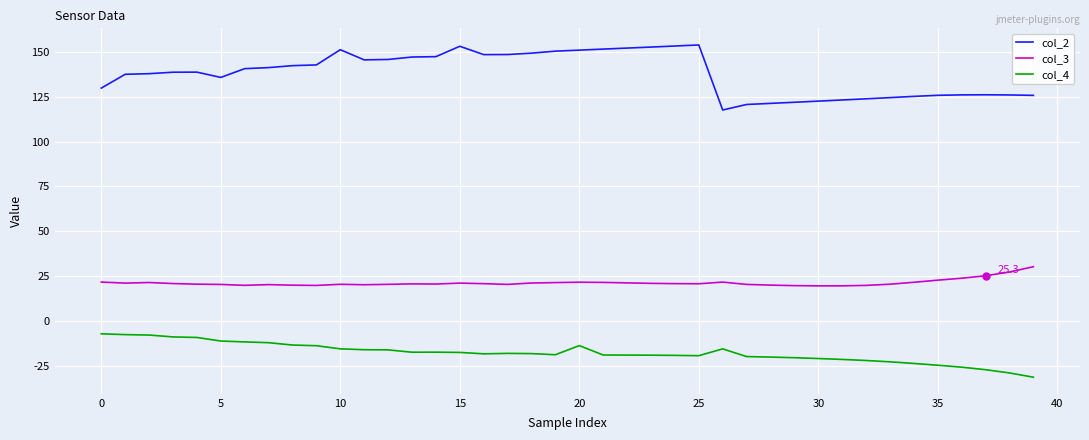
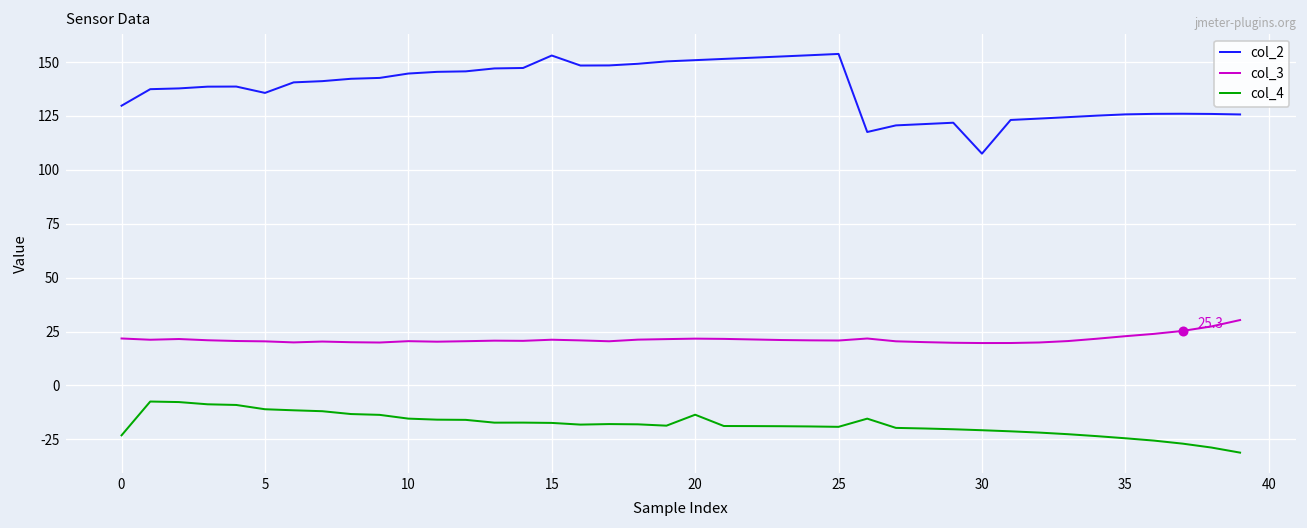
  {
    "col_2": {
      "0": 130,
      "5": 136,
-     "10": 151,
+     "10": 145,
      "15": 153,
      "20": 151,
      "25": 154,
-     "30": 123,
+     "30": 108,
      "35": 126
    },
    "col_4": {
-     "0": -7,
+     "0": -23,
      "5": -11,
      "10": -15,
      "15": -17,
      "20": -14,
      "25": -19,
      "30": -21,
      "35": -24
    }
  }
